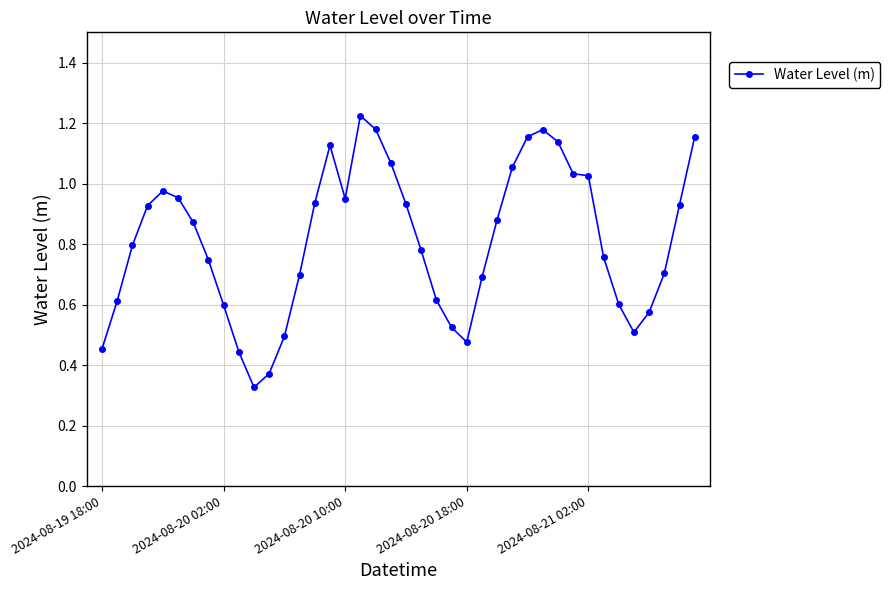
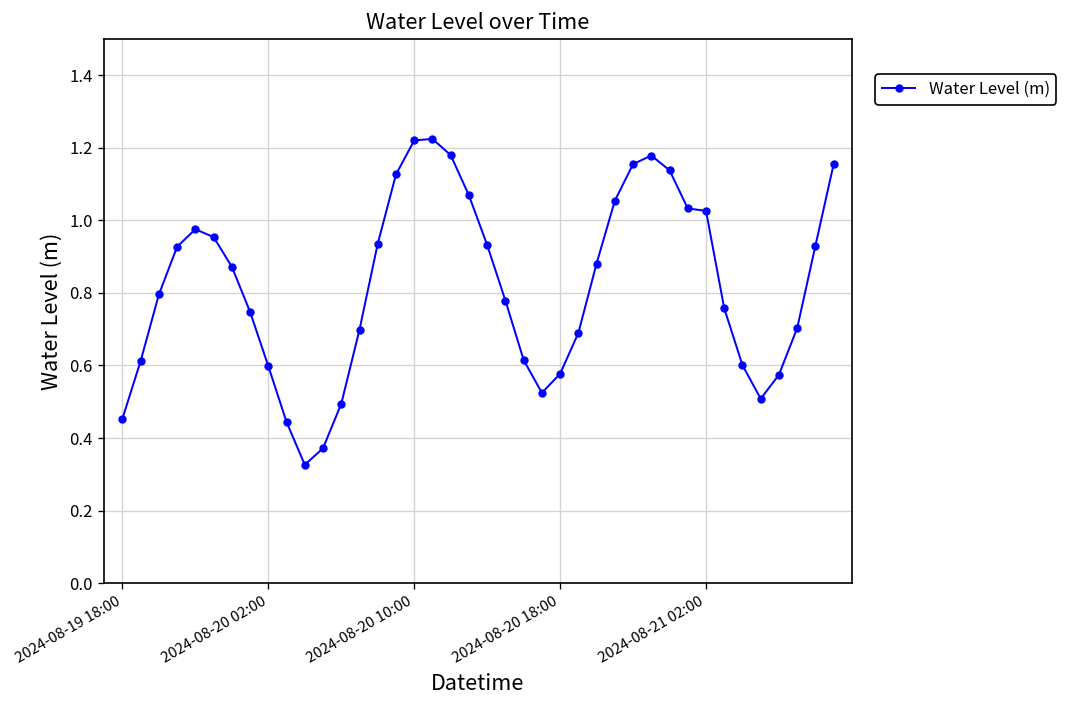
  {
    "2024-08-19 18:00": 0.45,
    "2024-08-20 02:00": 0.60,
-   "2024-08-20 10:00": 0.95,
-   "2024-08-20 18:00": 0.48,
+   "2024-08-20 10:00": 1.22,
+   "2024-08-20 18:00": 0.58,
    "2024-08-21 02:00": 1.03
  }
